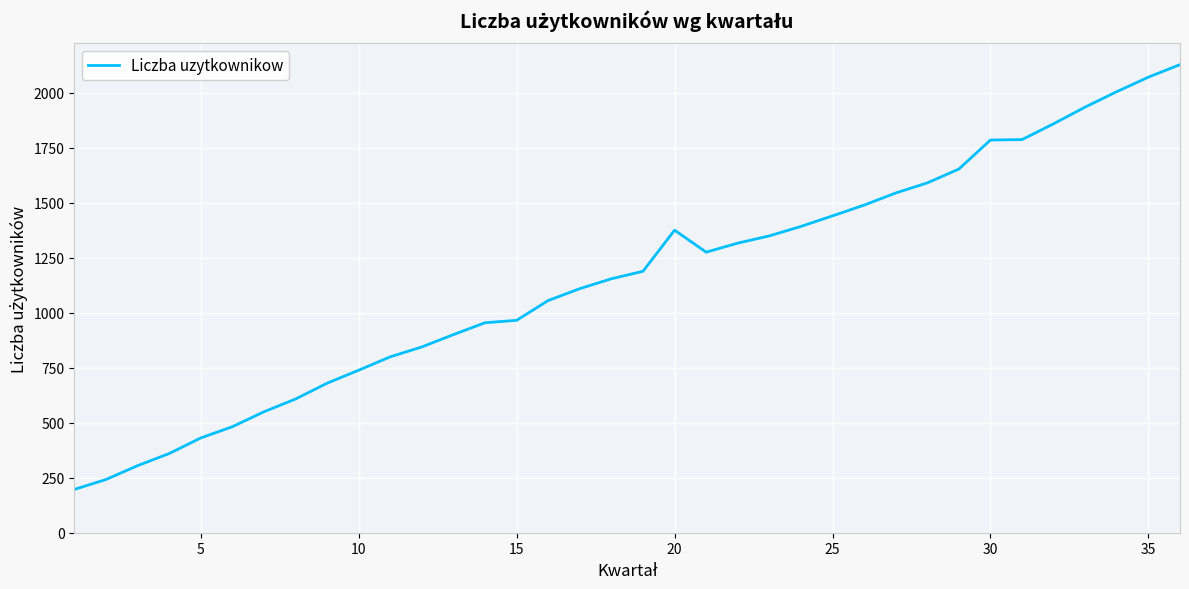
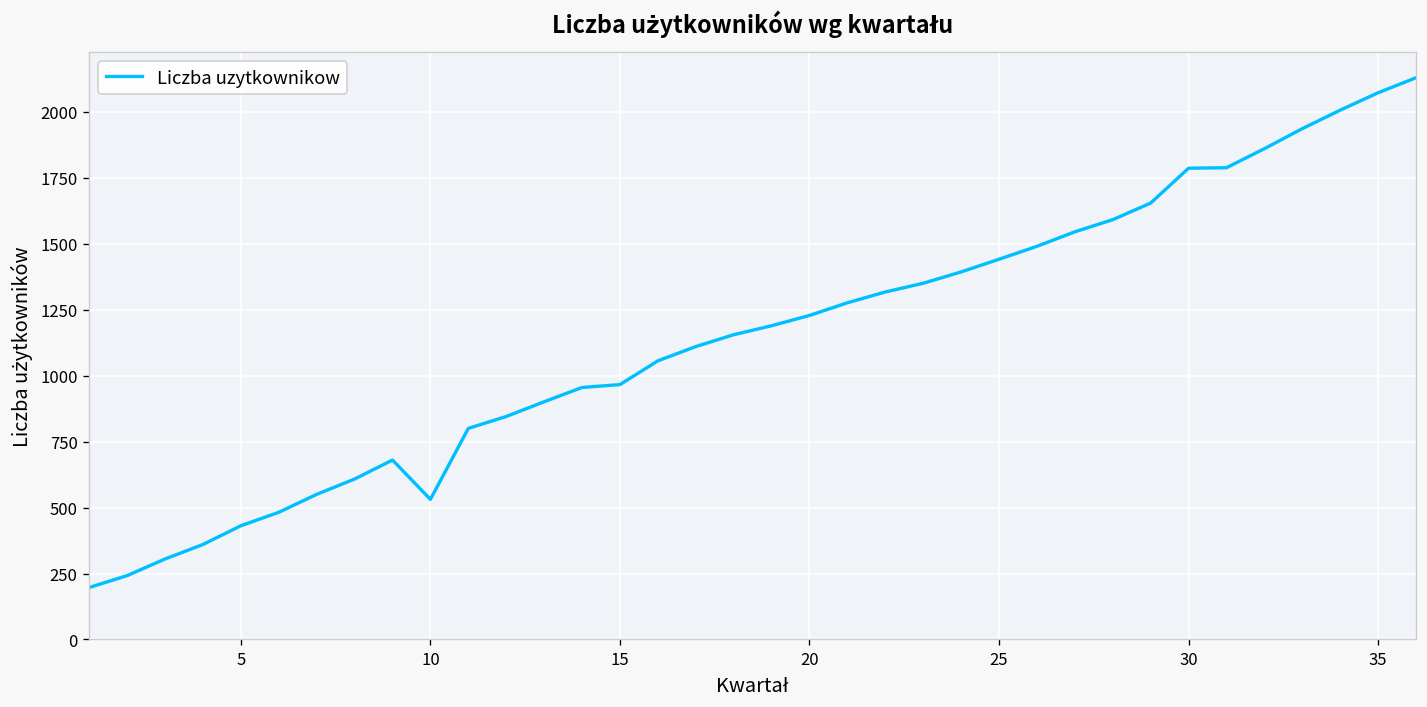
  {
    "5": 430,
-   "10": 740,
+   "10": 530,
    "15": 970,
-   "20": 1380,
+   "20": 1230,
    "25": 1440,
    "30": 1790,
    "35": 2070
  }
